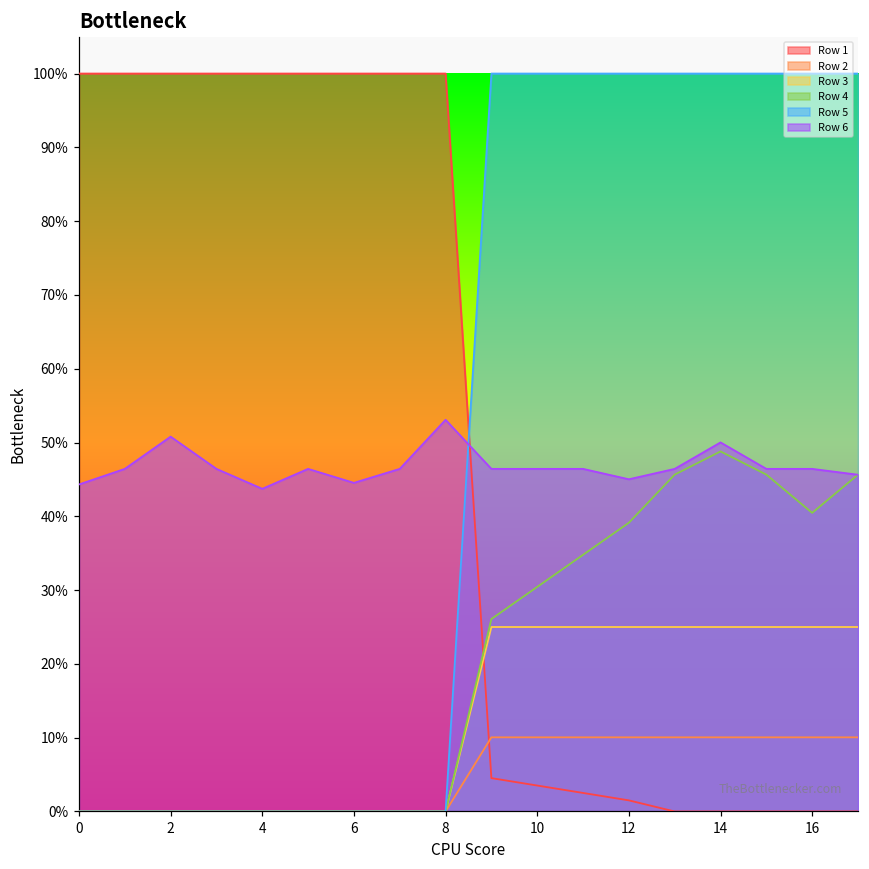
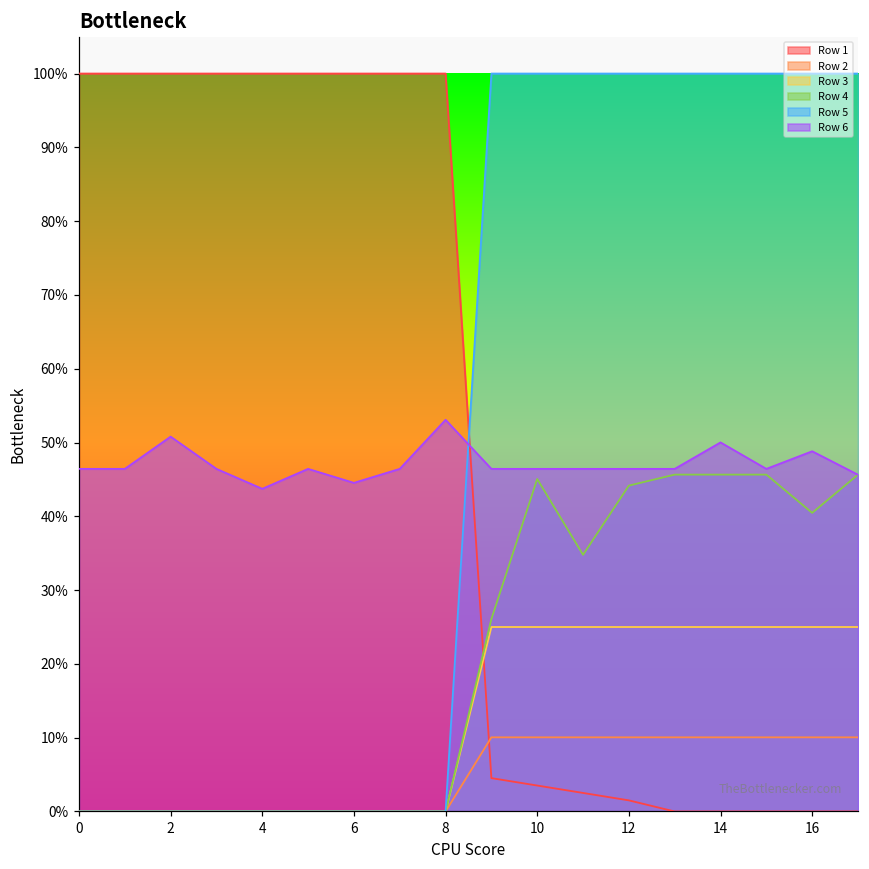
  {
    "Row 4": {
-     "10": "30%",
-     "12": "39%",
-     "14": "49%",
+     "10": "45%",
+     "12": "44%",
+     "14": "46%",
      "16": "40%"
    },
    "Row 5": {
      "10": "100%",
      "12": "100%",
      "14": "100%"
    },
    "Row 6": {
-     "0": "44%",
+     "0": "46%",
      "2": "51%",
      "4": "44%",
      "6": "45%",
      "8": "53%",
      "10": "46%",
-     "12": "45%",
+     "12": "46%",
      "14": "50%",
-     "16": "46%"
+     "16": "49%"
    }
  }
